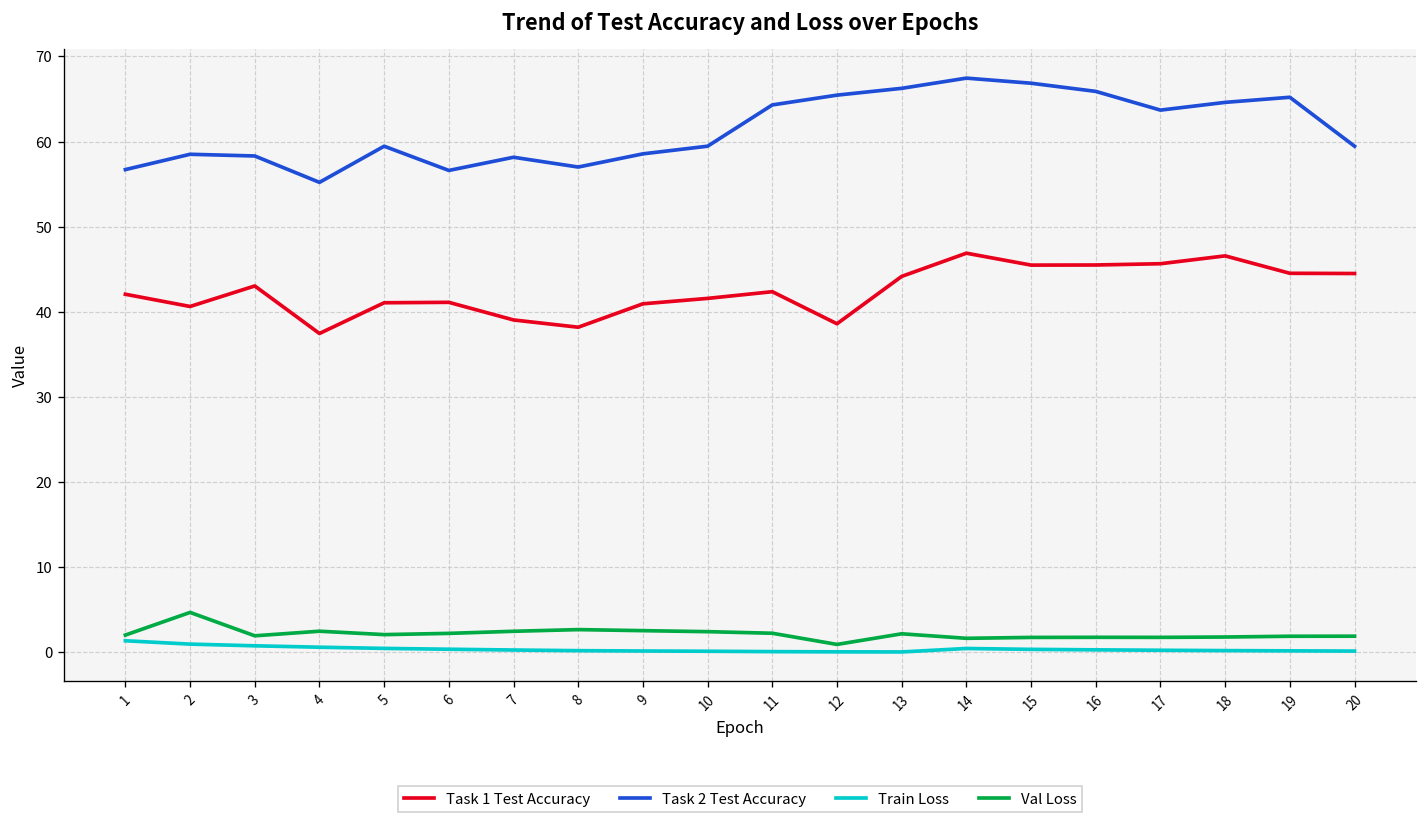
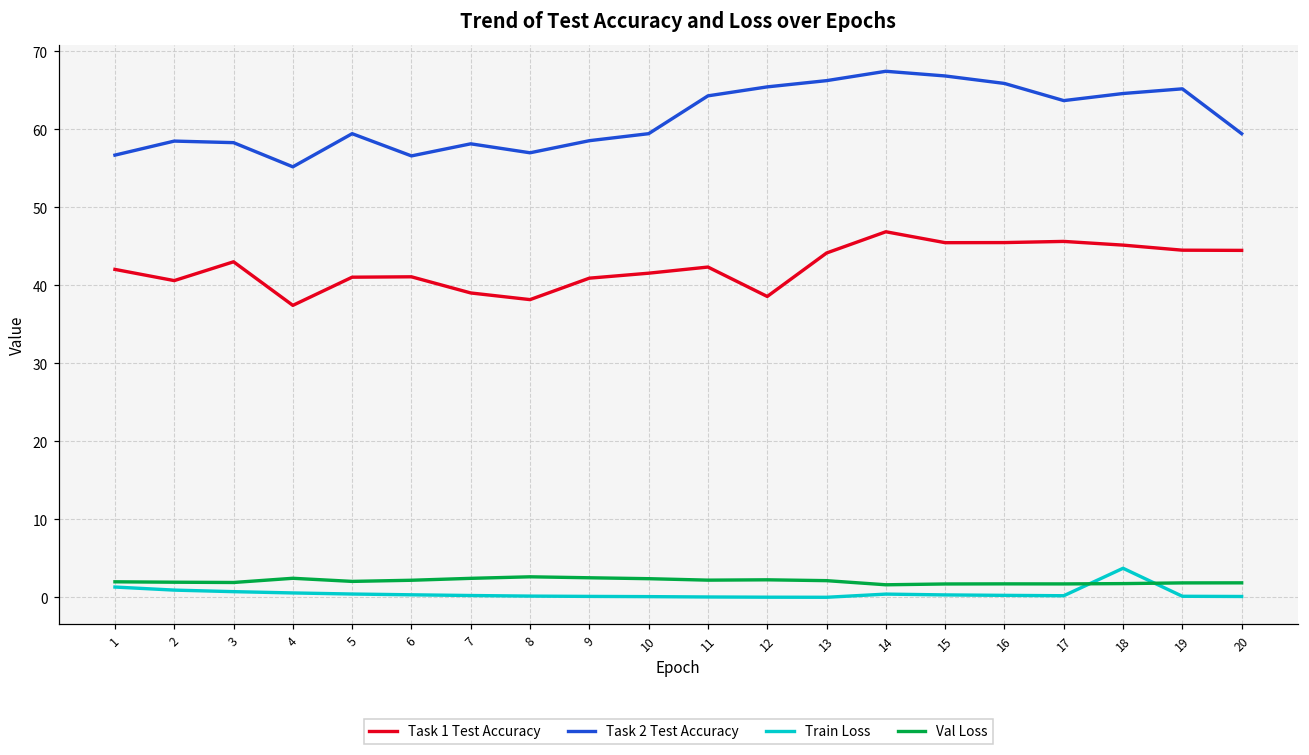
  {
    "Task 1 Test Accuracy": {
      "1": 42,
      "2": 41,
      "3": 43,
      "4": 37,
      "5": 41,
      "6": 41,
      "7": 39,
      "8": 38,
      "9": 41,
      "10": 42,
      "11": 42,
      "12": 39,
      "13": 44,
      "14": 47,
      "15": 45,
      "16": 45,
      "17": 46,
-     "18": 47,
+     "18": 45,
      "19": 45,
      "20": 44
    },
    "Task 2 Test Accuracy": {
      "1": 57,
      "2": 59,
      "3": 58,
      "4": 55,
      "5": 59,
      "6": 57,
      "7": 58,
      "8": 57,
      "9": 59,
      "10": 59,
      "11": 64,
      "12": 65,
      "13": 66,
      "14": 67,
      "15": 67,
      "16": 66,
      "17": 64,
      "18": 65,
      "19": 65,
      "20": 59
    },
    "Train Loss": {
      "1": 1,
      "2": 1,
      "3": 1,
      "4": 1,
      "5": 0,
      "6": 0,
      "7": 0,
      "8": 0,
      "9": 0,
      "10": 0,
      "11": 0,
      "12": 0,
      "13": 0,
      "14": 0,
      "15": 0,
      "16": 0,
      "17": 0,
-     "18": 0,
+     "18": 4,
      "19": 0,
      "20": 0
    },
    "Val Loss": {
      "1": 2,
-     "2": 5,
+     "2": 2,
      "3": 2,
      "4": 2,
      "5": 2,
      "6": 2,
      "7": 2,
      "8": 3,
      "9": 3,
      "10": 2,
      "11": 2,
-     "12": 1,
+     "12": 2,
      "13": 2,
      "14": 2,
      "15": 2,
      "16": 2,
      "17": 2,
      "18": 2,
      "19": 2,
      "20": 2
    }
  }
